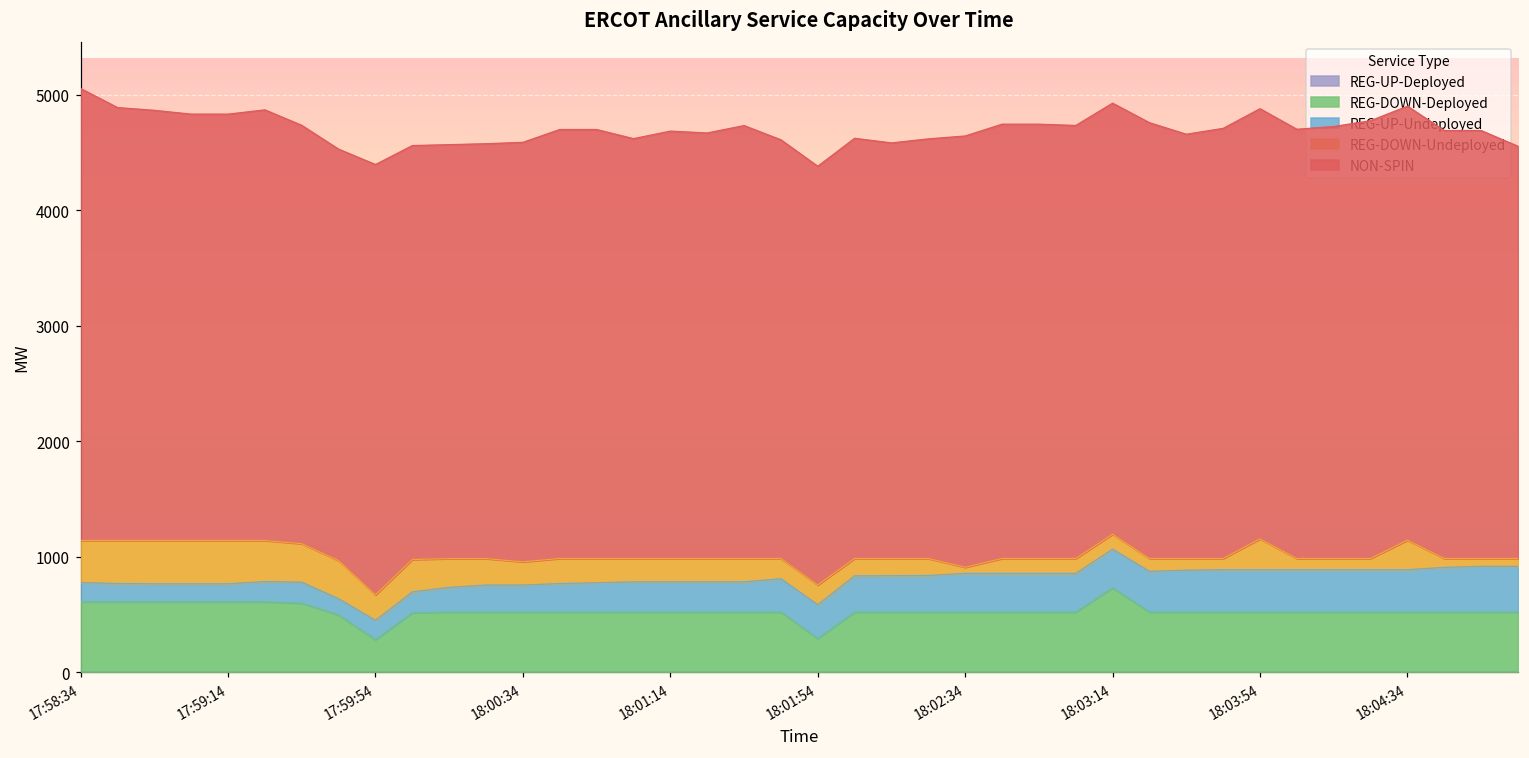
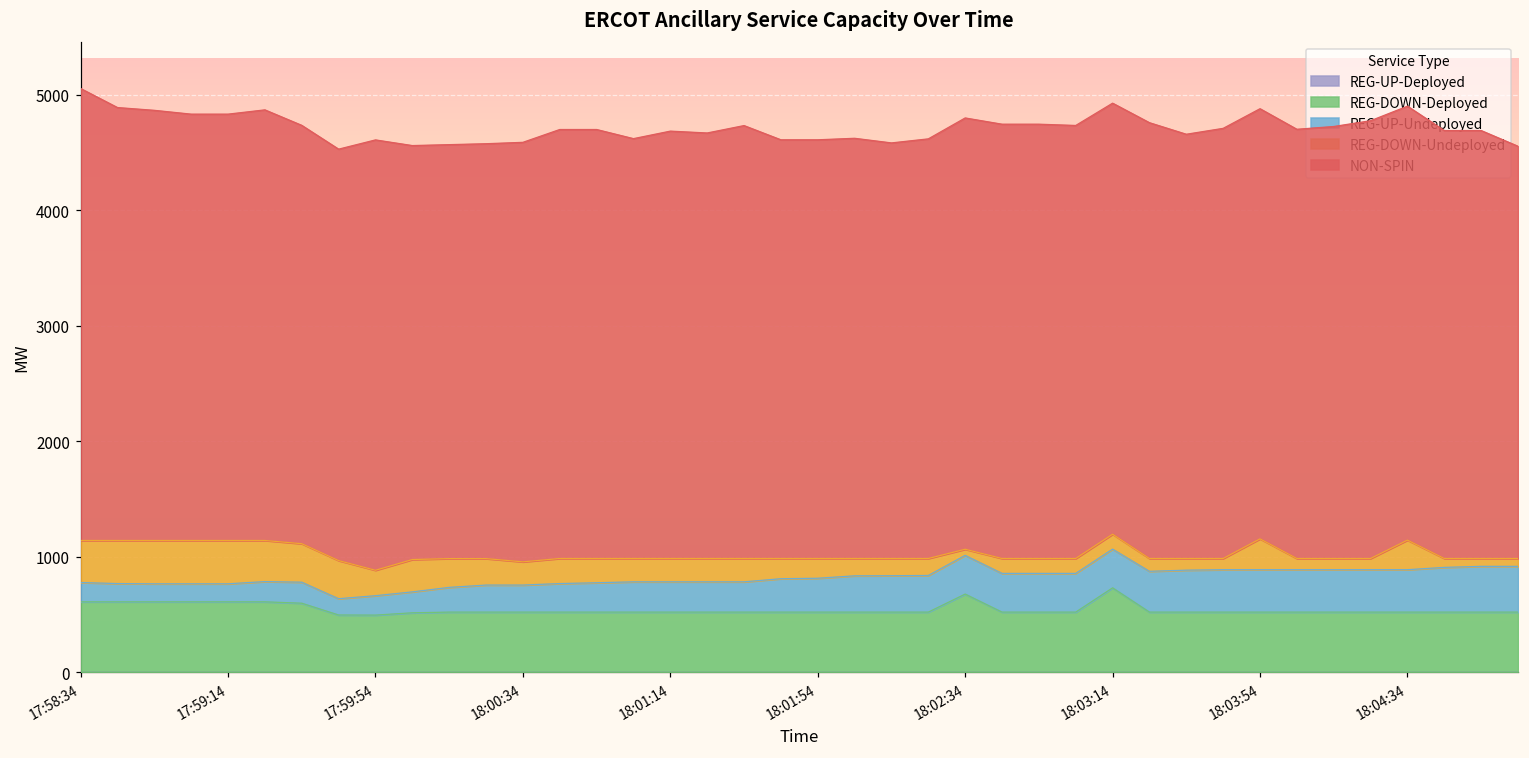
  {
    "REG-DOWN-Deployed": {
      "17:58:34": 610,
      "17:59:14": 610,
-     "17:59:54": 280,
+     "17:59:54": 500,
      "18:00:34": 520,
      "18:01:14": 520,
-     "18:01:54": 290,
-     "18:02:34": 520,
+     "18:01:54": 520,
+     "18:02:34": 680,
      "18:03:14": 730,
      "18:03:54": 520,
      "18:04:34": 520
    },
    "REG-DOWN-Undeployed": {
      "17:58:34": 360,
      "17:59:14": 380,
      "17:59:54": 220,
      "18:00:34": 200,
      "18:01:14": 200,
      "18:01:54": 170,
      "18:02:34": 50,
      "18:03:14": 130,
      "18:03:54": 270,
      "18:04:34": 260
    }
  }
